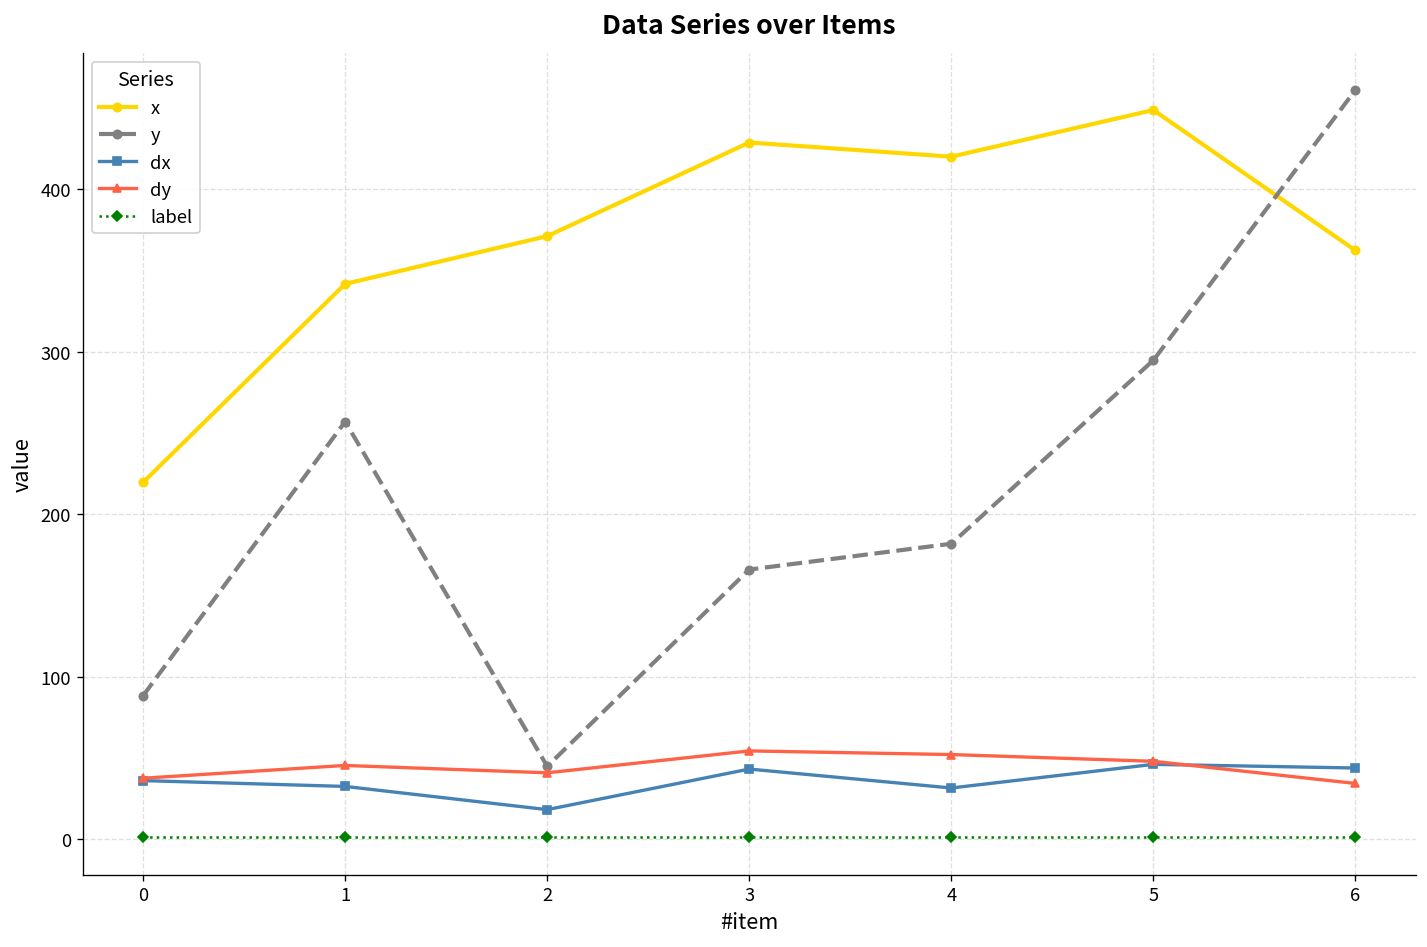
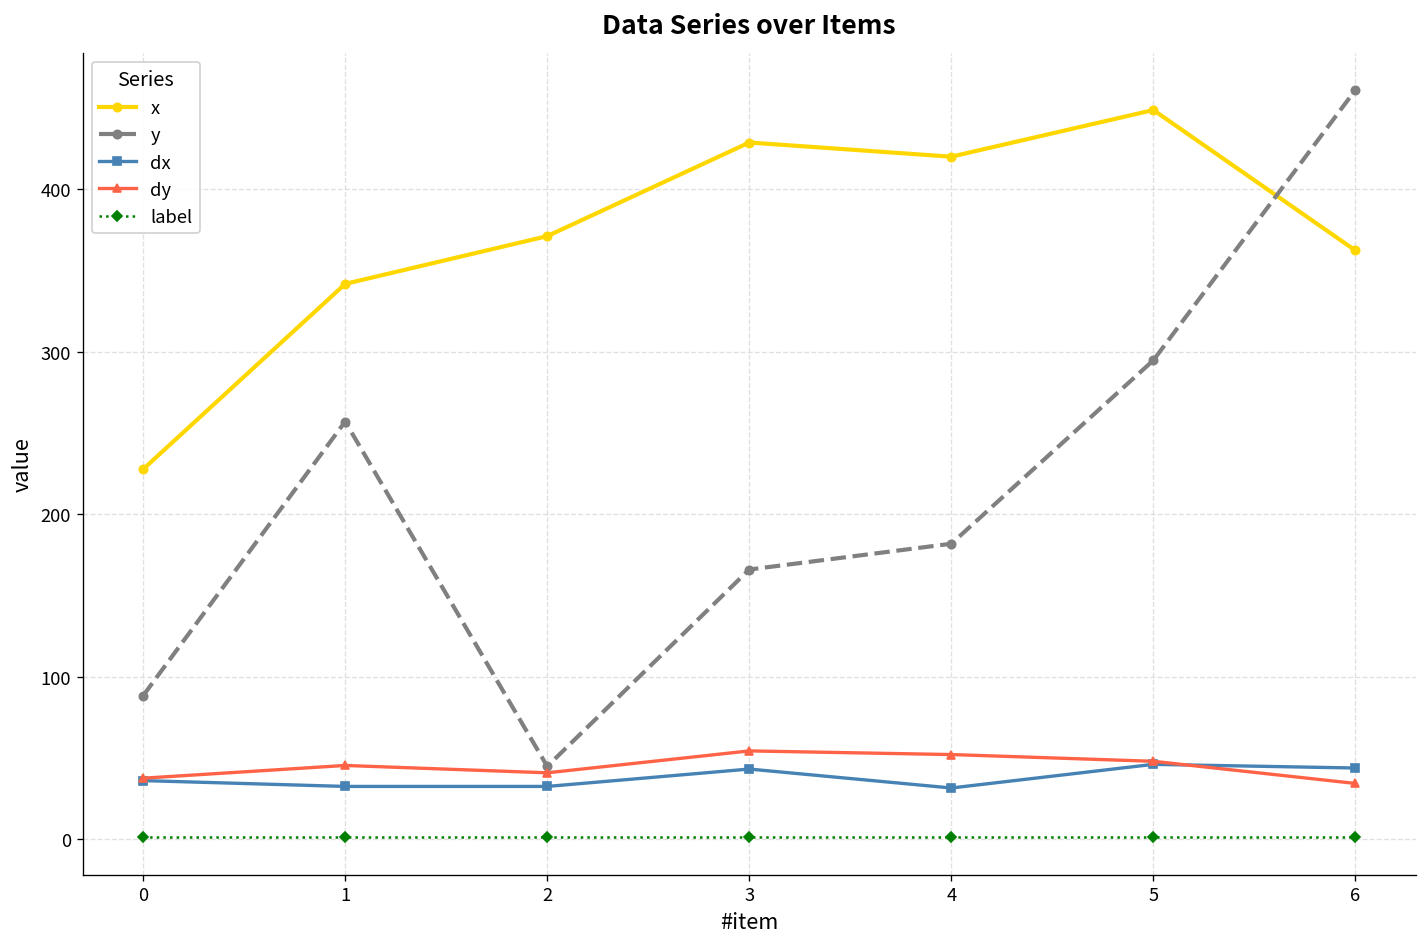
  {
    "x": {
-     "0": 220,
+     "0": 228,
      "1": 342,
      "2": 371,
      "3": 429,
      "4": 420,
      "5": 449,
      "6": 362
    },
    "y": {
      "0": 88,
      "1": 257,
      "2": 45,
      "3": 166,
      "4": 182,
      "5": 295,
      "6": 461
    },
    "dx": {
      "1": 32,
-     "2": 18,
+     "2": 32,
      "3": 43,
      "4": 31,
      "5": 46,
      "6": 44
    },
    "dy": {
      "1": 45,
      "2": 41,
      "3": 54,
      "4": 52,
      "5": 48,
      "6": 34
    },
    "label": {
      "0": 1,
      "1": 1,
      "2": 1,
      "3": 1,
      "4": 1,
      "5": 1,
      "6": 1
    }
  }
